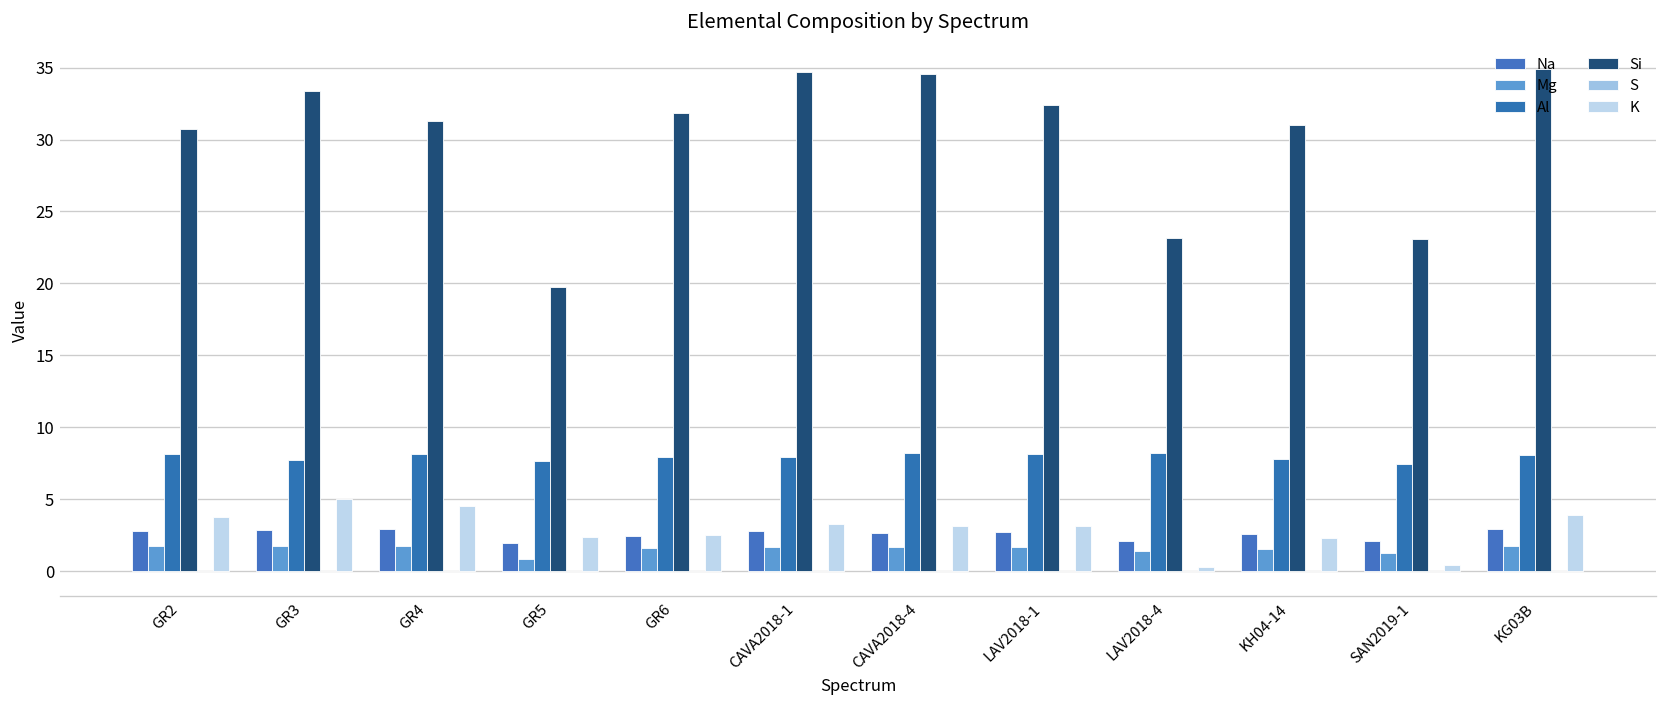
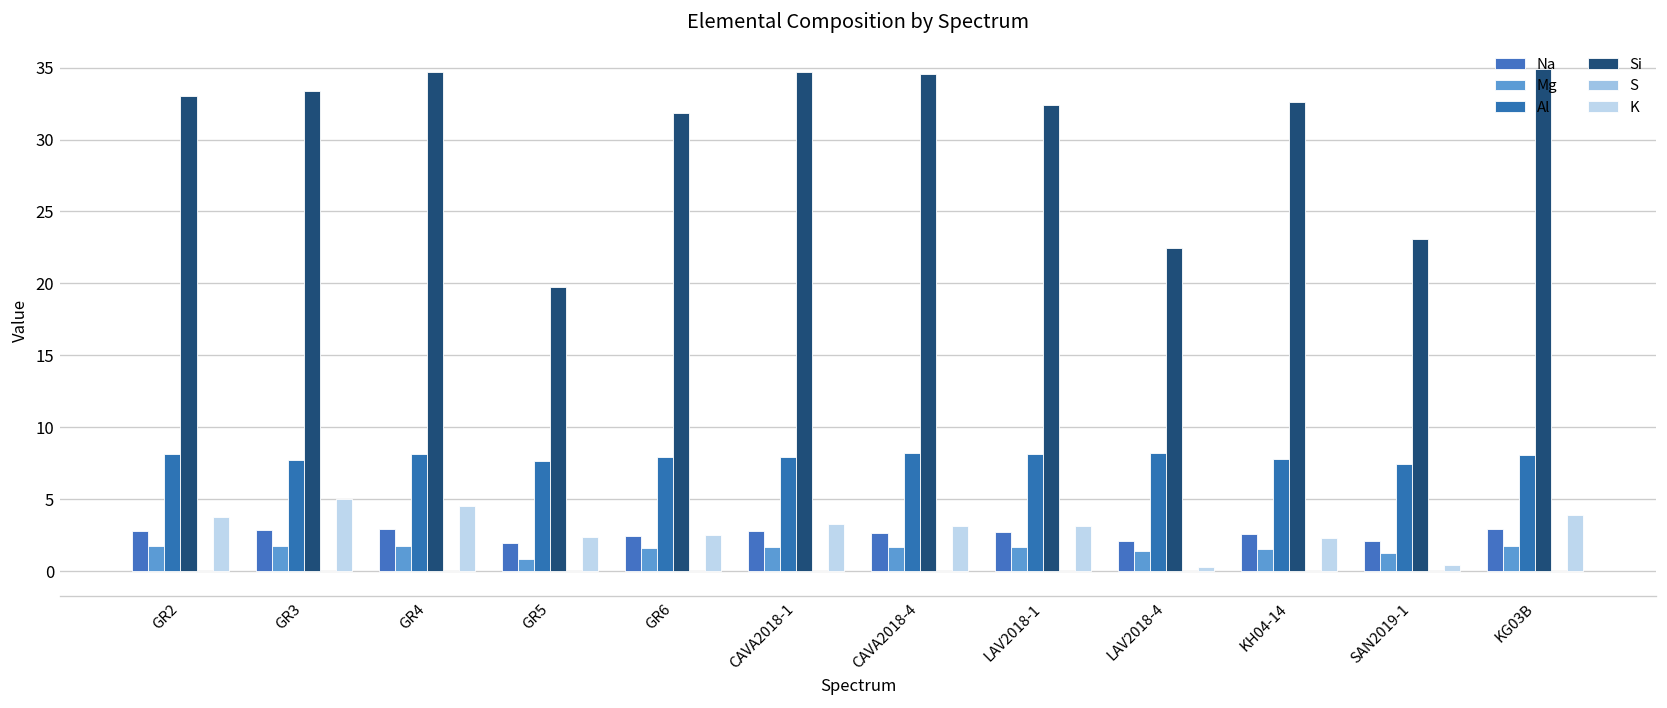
  {
    "Si": {
-     "GR2": 30.7,
+     "GR2": 33.0,
      "GR3": 33.4,
-     "GR4": 31.3,
+     "GR4": 34.7,
      "GR5": 19.7,
      "GR6": 31.8,
      "CAVA2018-1": 34.7,
      "CAVA2018-4": 34.5,
      "LAV2018-1": 32.4,
-     "LAV2018-4": 23.2,
-     "KH04-14": 31.0,
+     "LAV2018-4": 22.4,
+     "KH04-14": 32.6,
      "SAN2019-1": 23.1,
      "KG03B": 34.9
    }
  }
